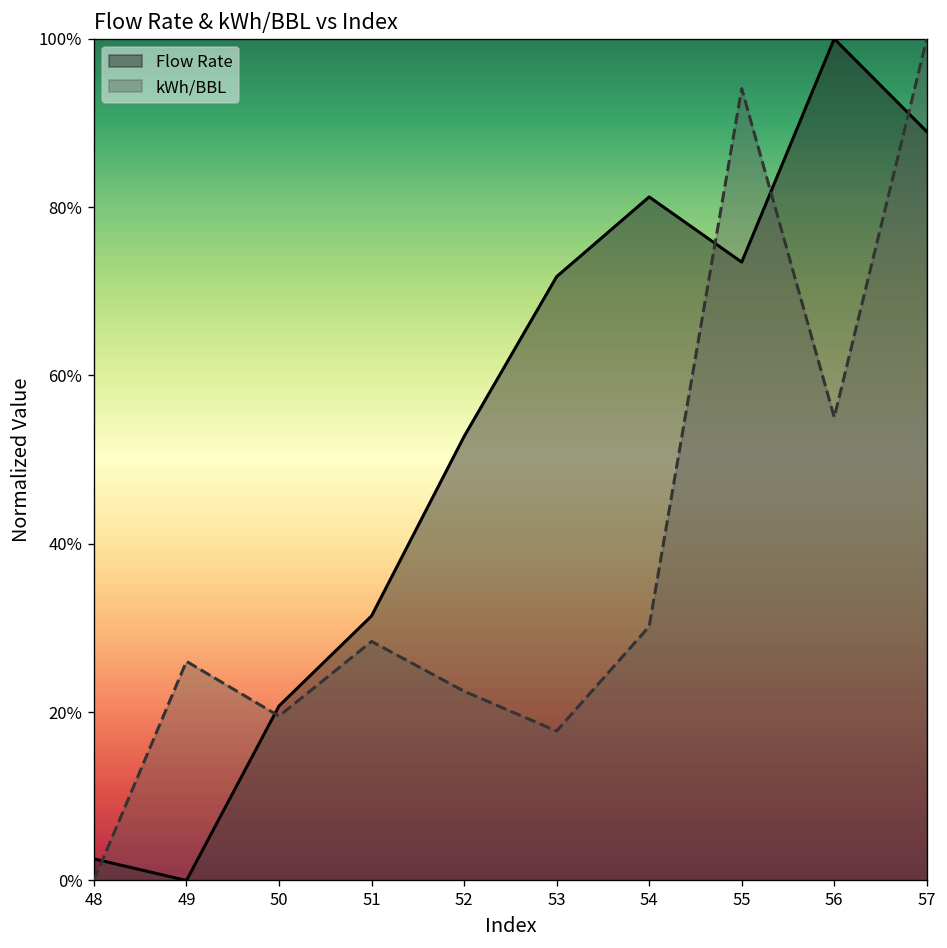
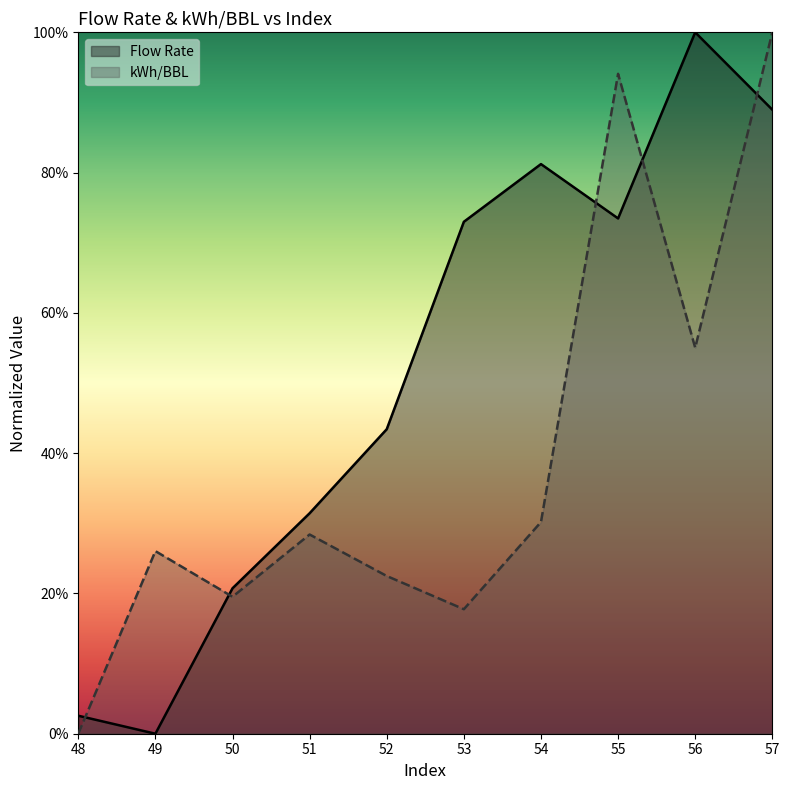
  {
    "Flow Rate": {
      "48": "3%",
      "49": "0%",
      "50": "21%",
      "51": "31%",
-     "52": "53%",
-     "53": "72%",
+     "52": "43%",
+     "53": "73%",
      "54": "81%",
      "55": "73%",
      "56": "100%",
      "57": "89%"
    },
    "kWh/BBL": {
      "48": "0%",
      "49": "26%",
      "50": "20%",
      "51": "28%",
      "52": "22%",
      "53": "18%",
      "54": "30%",
      "55": "94%",
      "56": "55%",
      "57": "100%"
    }
  }
